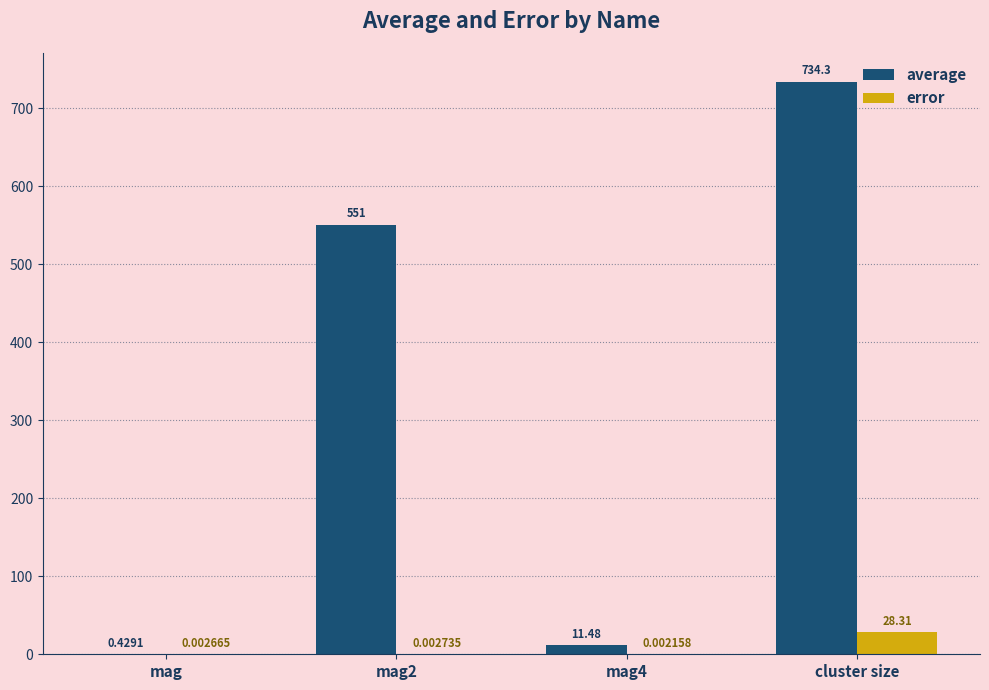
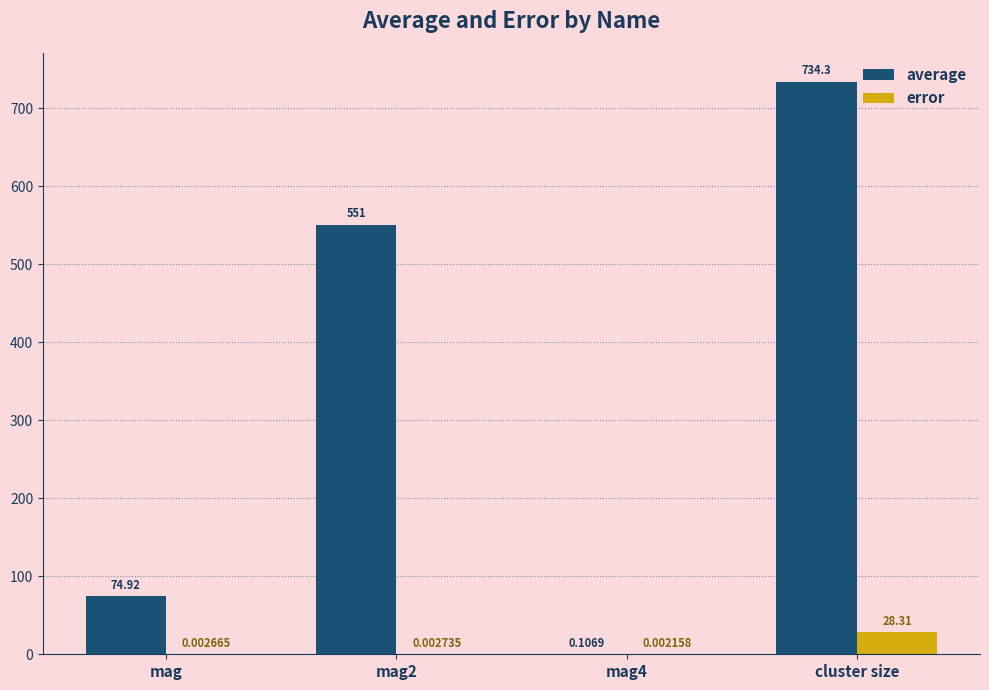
  {
    "average": {
-     "mag": 0.4291,
+     "mag": 74.92,
      "mag2": 551,
-     "mag4": 11.48,
+     "mag4": 0.1069,
      "cluster size": 734.3
    },
    "error": {
      "mag": 0.002665,
      "mag2": 0.002735,
      "mag4": 0.002158,
      "cluster size": 28.31
    }
  }
